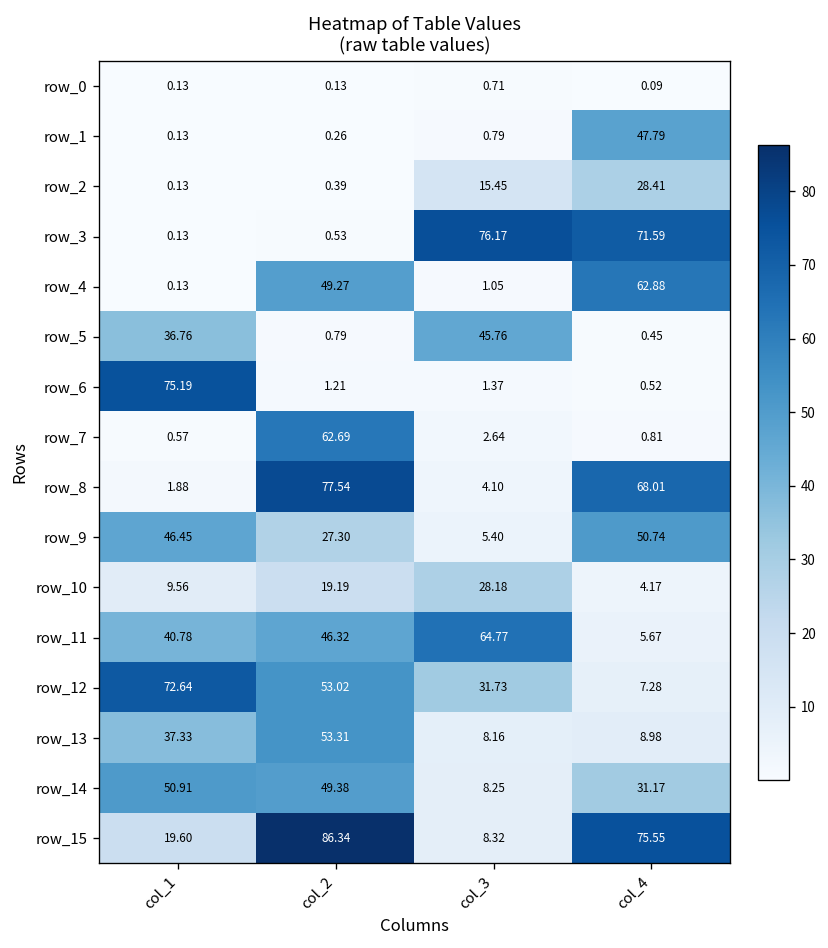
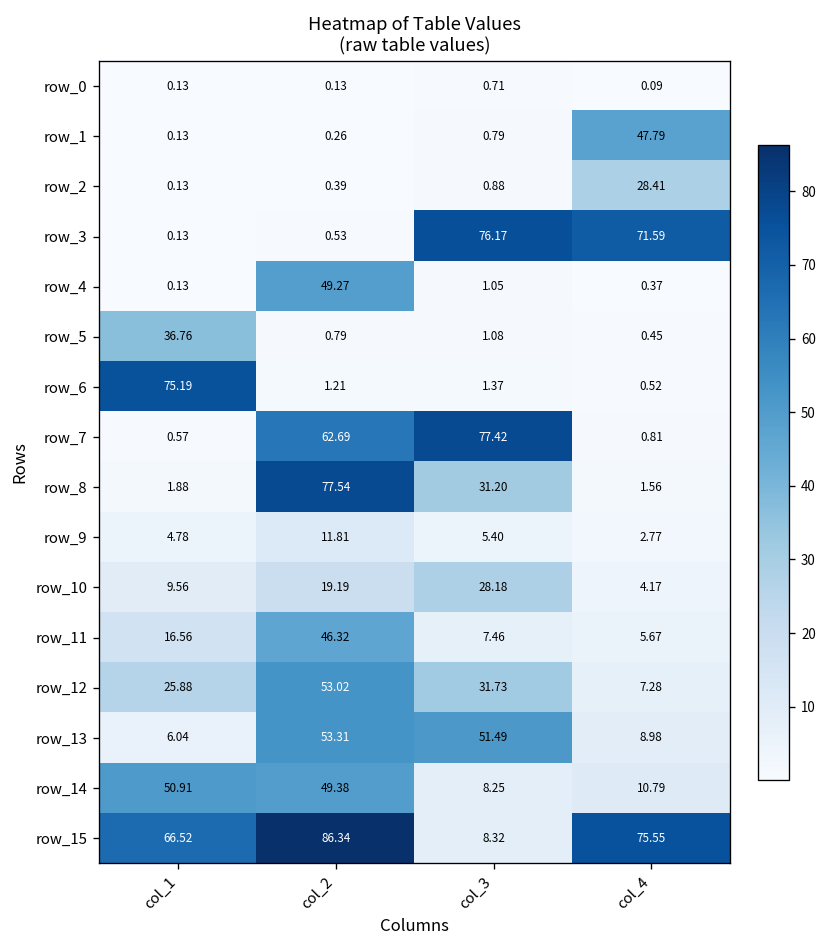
  {
    "row_0": {
      "col_1": 0.13,
      "col_2": 0.13,
      "col_3": 0.71,
      "col_4": 0.09
    },
    "row_1": {
      "col_1": 0.13,
      "col_2": 0.26,
      "col_3": 0.79,
      "col_4": 47.79
    },
    "row_2": {
      "col_1": 0.13,
      "col_2": 0.39,
-     "col_3": 15.45,
+     "col_3": 0.88,
      "col_4": 28.41
    },
    "row_3": {
      "col_1": 0.13,
      "col_2": 0.53,
      "col_3": 76.17,
      "col_4": 71.59
    },
    "row_4": {
      "col_1": 0.13,
      "col_2": 49.27,
      "col_3": 1.05,
-     "col_4": 62.88
+     "col_4": 0.37
    },
    "row_5": {
      "col_1": 36.76,
      "col_2": 0.79,
-     "col_3": 45.76,
+     "col_3": 1.08,
      "col_4": 0.45
    },
    "row_6": {
      "col_1": 75.19,
      "col_2": 1.21,
      "col_3": 1.37,
      "col_4": 0.52
    },
    "row_7": {
      "col_1": 0.57,
      "col_2": 62.69,
-     "col_3": 2.64,
+     "col_3": 77.42,
      "col_4": 0.81
    },
    "row_8": {
      "col_1": 1.88,
      "col_2": 77.54,
-     "col_3": 4.10,
-     "col_4": 68.01
+     "col_3": 31.20,
+     "col_4": 1.56
    },
    "row_9": {
-     "col_1": 46.45,
-     "col_2": 27.30,
+     "col_1": 4.78,
+     "col_2": 11.81,
      "col_3": 5.40,
-     "col_4": 50.74
+     "col_4": 2.77
    },
    "row_10": {
      "col_1": 9.56,
      "col_2": 19.19,
      "col_3": 28.18,
      "col_4": 4.17
    },
    "row_11": {
-     "col_1": 40.78,
+     "col_1": 16.56,
      "col_2": 46.32,
-     "col_3": 64.77,
+     "col_3": 7.46,
      "col_4": 5.67
    },
    "row_12": {
-     "col_1": 72.64,
+     "col_1": 25.88,
      "col_2": 53.02,
      "col_3": 31.73,
      "col_4": 7.28
    },
    "row_13": {
-     "col_1": 37.33,
+     "col_1": 6.04,
      "col_2": 53.31,
-     "col_3": 8.16,
+     "col_3": 51.49,
      "col_4": 8.98
    },
    "row_14": {
      "col_1": 50.91,
      "col_2": 49.38,
      "col_3": 8.25,
-     "col_4": 31.17
+     "col_4": 10.79
    },
    "row_15": {
-     "col_1": 19.60,
+     "col_1": 66.52,
      "col_2": 86.34,
      "col_3": 8.32,
      "col_4": 75.55
    }
  }
